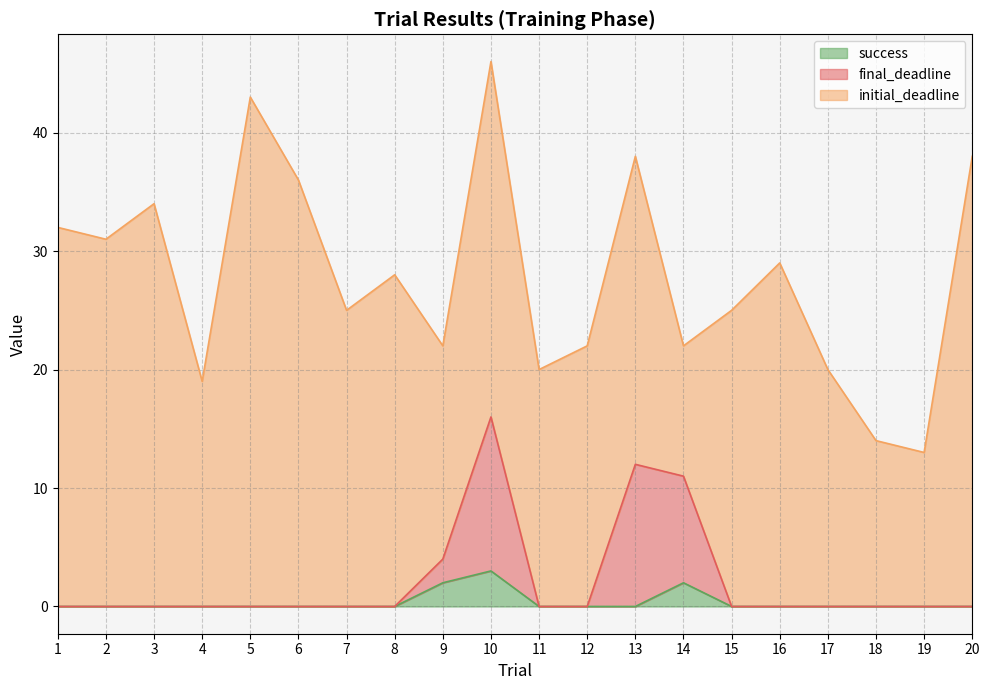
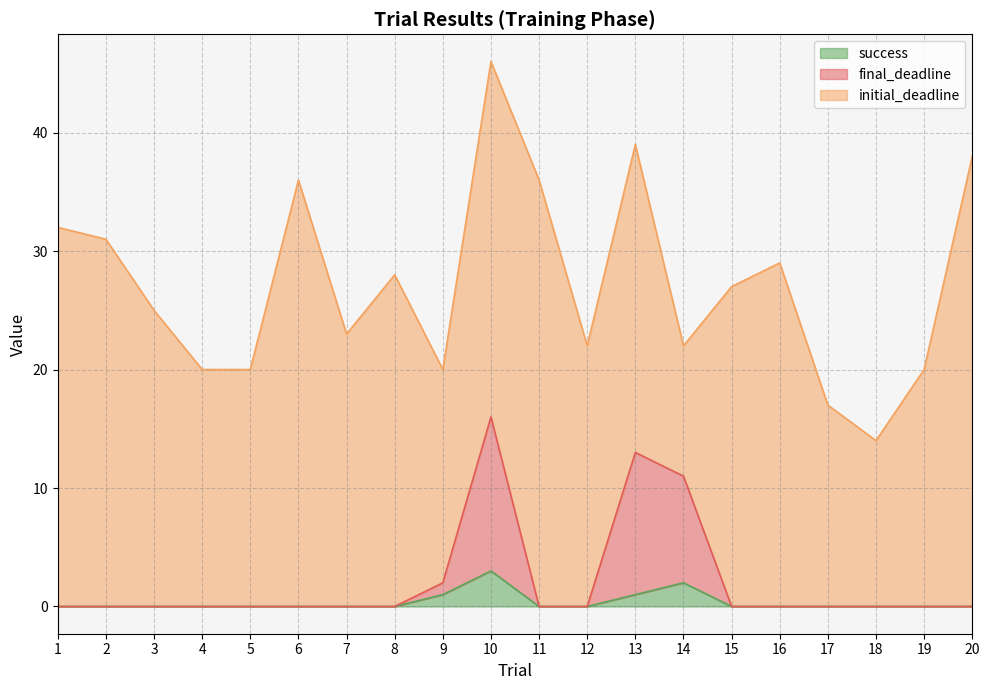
  {
    "success": {
-     "9": 2,
+     "9": 1,
      "10": 3,
-     "13": 0,
+     "13": 1,
      "14": 2
    },
    "final_deadline": {
-     "9": 2,
+     "9": 1,
      "10": 16,
      "14": 11
    },
    "initial_deadline": {
      "1": 32,
      "2": 31,
-     "3": 34,
-     "4": 19,
-     "5": 43,
+     "3": 25,
+     "4": 20,
+     "5": 20,
      "6": 36,
-     "7": 25,
+     "7": 23,
      "8": 28,
      "9": 18,
      "10": 30,
-     "11": 20,
+     "11": 36,
      "12": 22,
      "13": 26,
      "14": 11,
-     "15": 25,
+     "15": 27,
      "16": 29,
-     "17": 20,
+     "17": 17,
      "18": 14,
-     "19": 13,
+     "19": 20,
      "20": 38
    }
  }
